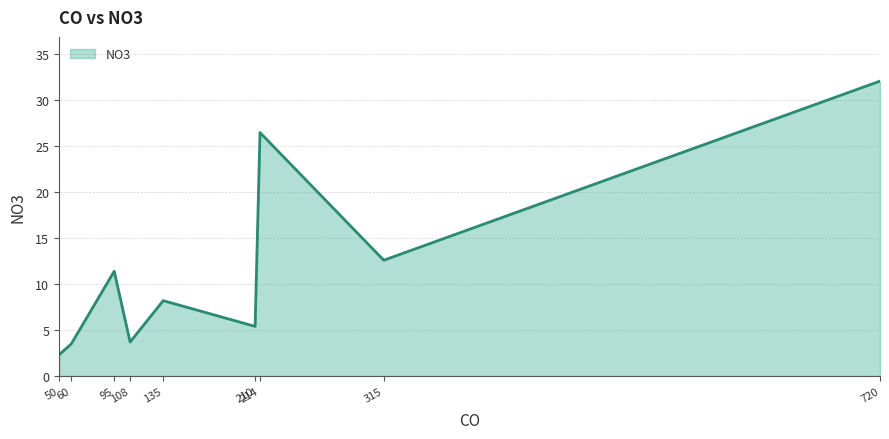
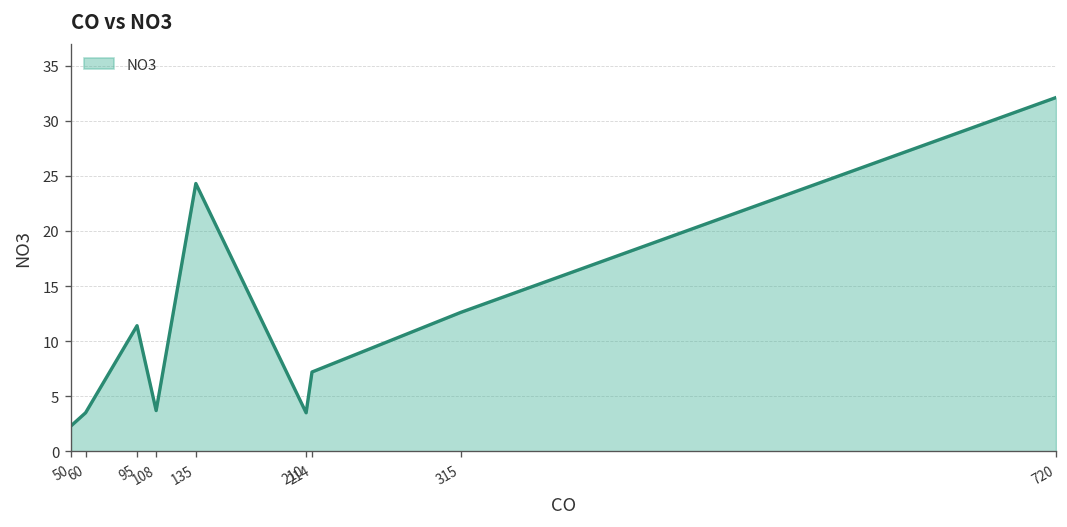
  {
    "50": 2,
    "60": 4,
    "95": 11,
    "108": 4,
-   "135": 8,
-   "210": 5,
-   "214": 27,
+   "135": 24,
+   "210": 4,
+   "214": 7,
    "315": 13,
    "720": 32
  }
